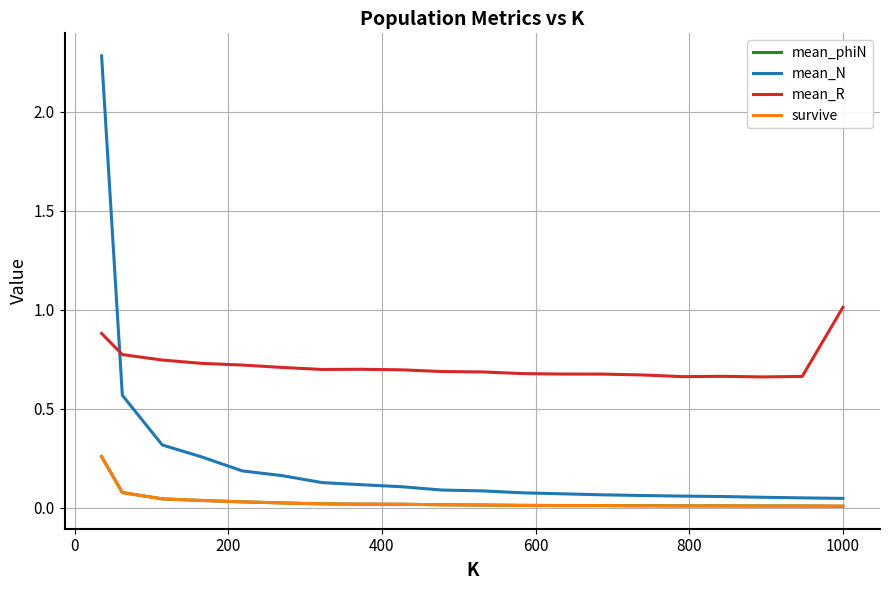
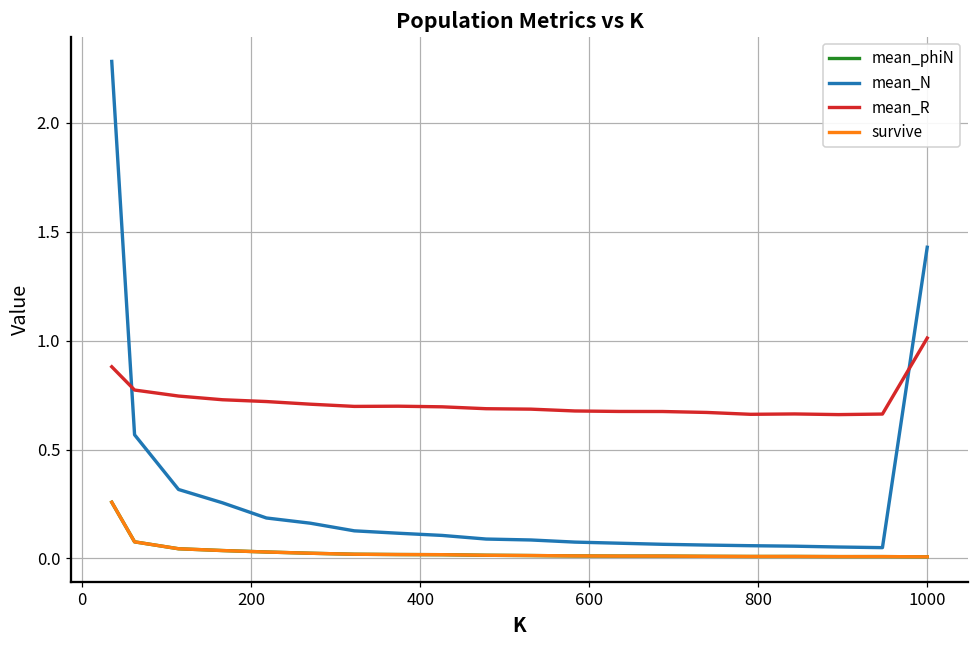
  {
    "survive": {
      "1000": 0.01
    },
    "mean_N": {
-     "1000": 0.05
+     "1000": 1.43
    },
    "mean_R": {
      "1000": 1.01
    }
  }
